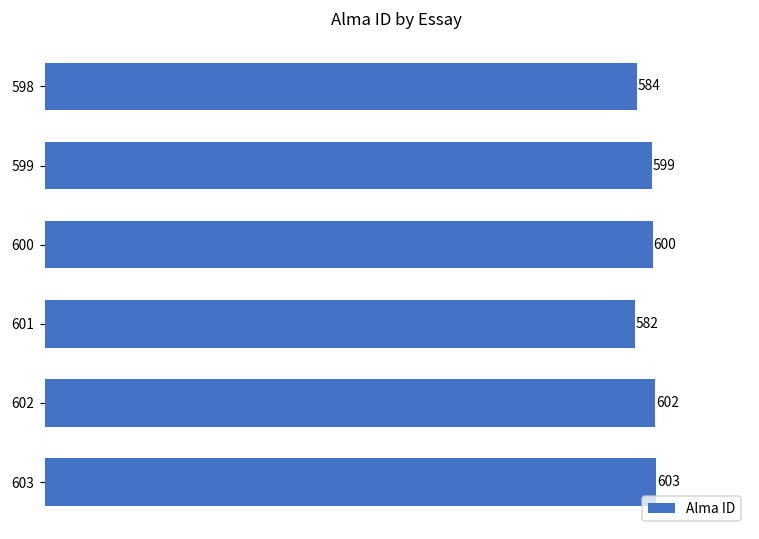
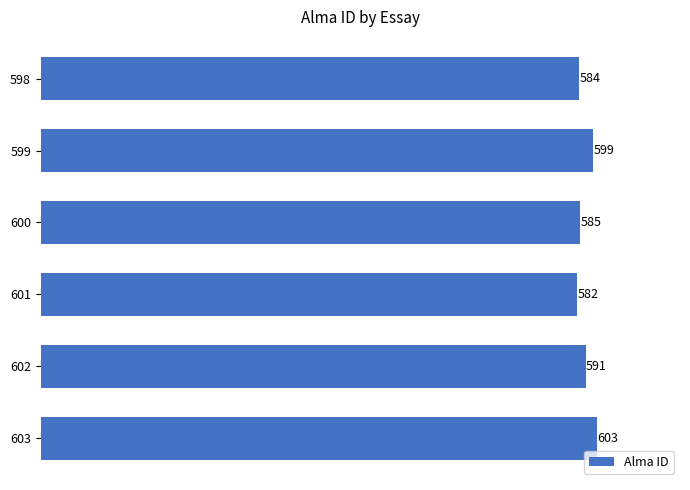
  {
    "598": 584,
    "599": 599,
-   "600": 600,
+   "600": 585,
    "601": 582,
-   "602": 602,
+   "602": 591,
    "603": 603
  }
